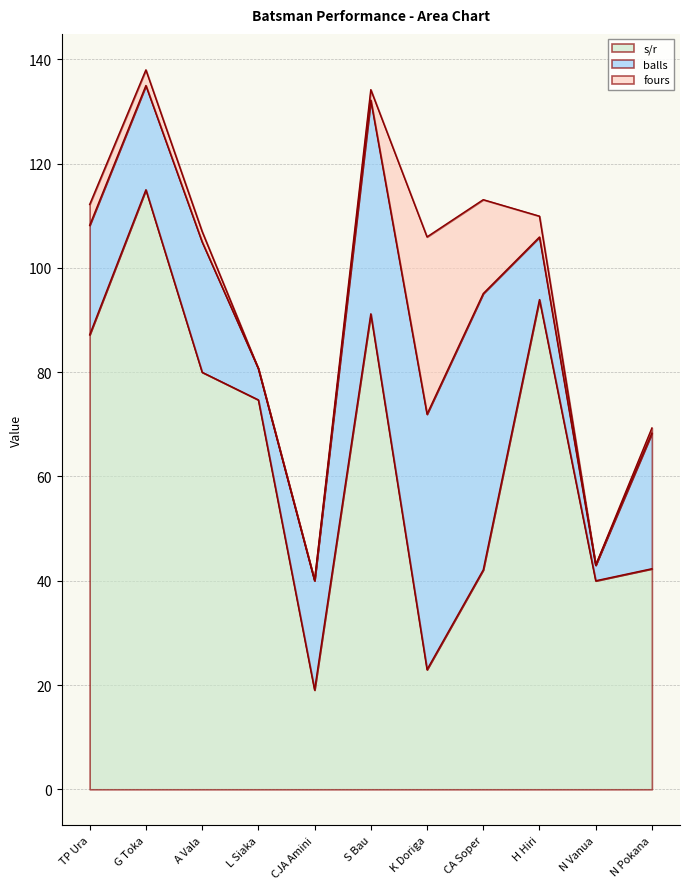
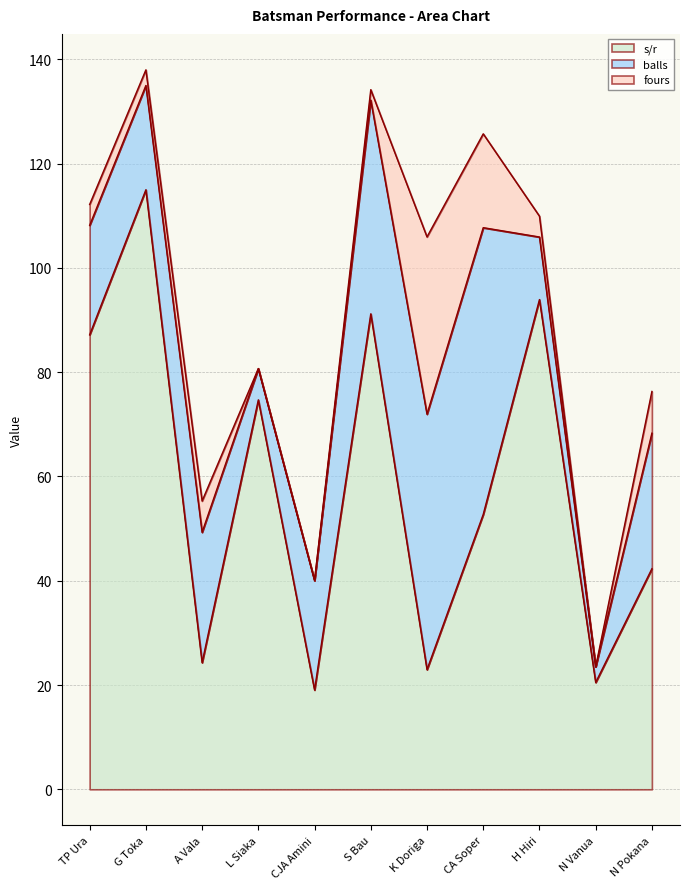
  {
    "s/r": {
      "TP Ura": 87,
      "G Toka": 115,
-     "A Vala": 80,
+     "A Vala": 24,
      "L Siaka": 75,
      "CJA Amini": 19,
      "S Bau": 91,
      "K Doriga": 23,
-     "CA Soper": 42,
+     "CA Soper": 53,
      "H Hiri": 94,
-     "N Vanua": 40,
+     "N Vanua": 21,
      "N Pokana": 42
    },
    "balls": {
      "TP Ura": 21,
      "G Toka": 20,
      "A Vala": 25,
      "S Bau": 41,
      "K Doriga": 49,
-     "CA Soper": 53,
+     "CA Soper": 55,
      "H Hiri": 12,
      "N Pokana": 26
    },
    "fours": {
      "TP Ura": 4,
      "G Toka": 3,
-     "A Vala": 2,
+     "A Vala": 6,
      "S Bau": 2,
      "K Doriga": 34,
      "CA Soper": 18,
      "H Hiri": 4,
-     "N Pokana": 1
+     "N Pokana": 8
    }
  }
